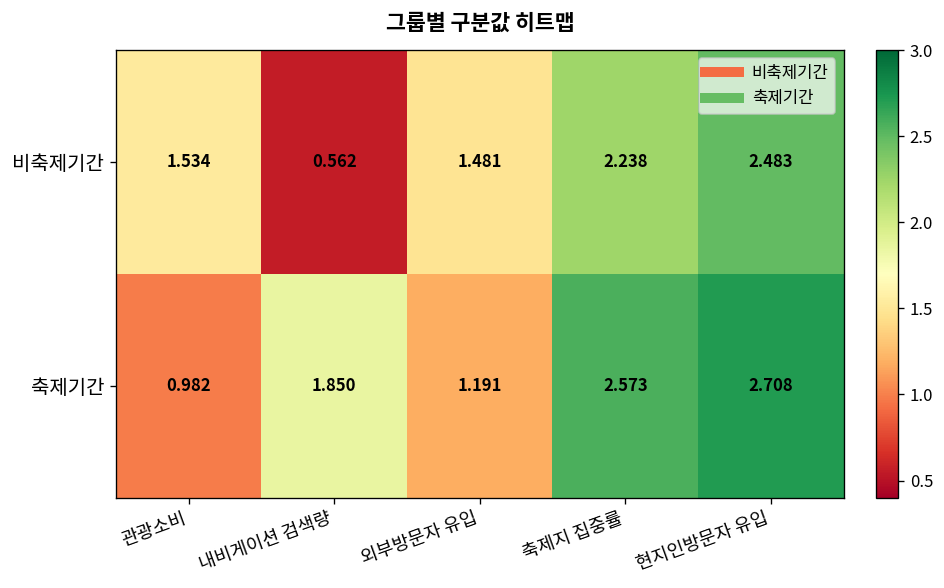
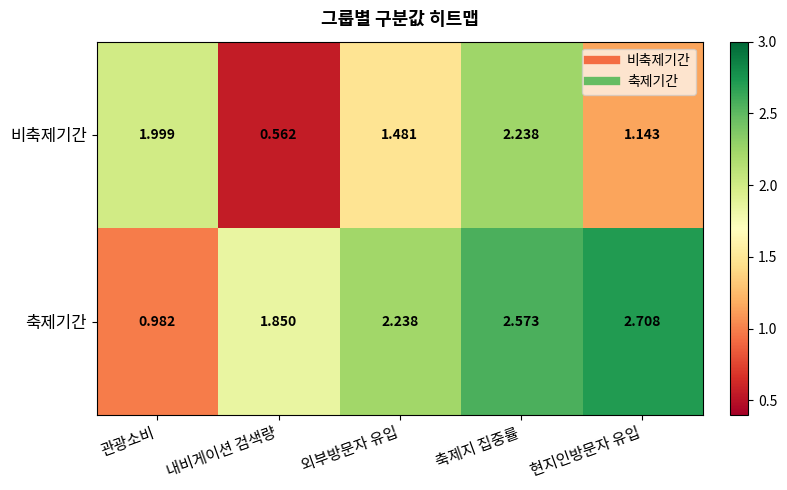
  {
    "비축제기간": {
-     "관광소비": 1.534,
+     "관광소비": 1.999,
      "내비게이션 검색량": 0.562,
      "외부방문자 유입": 1.481,
      "축제지 집중률": 2.238,
-     "현지인방문자 유입": 2.483
+     "현지인방문자 유입": 1.143
    },
    "축제기간": {
      "관광소비": 0.982,
      "내비게이션 검색량": 1.850,
-     "외부방문자 유입": 1.191,
+     "외부방문자 유입": 2.238,
      "축제지 집중률": 2.573,
      "현지인방문자 유입": 2.708
    }
  }
